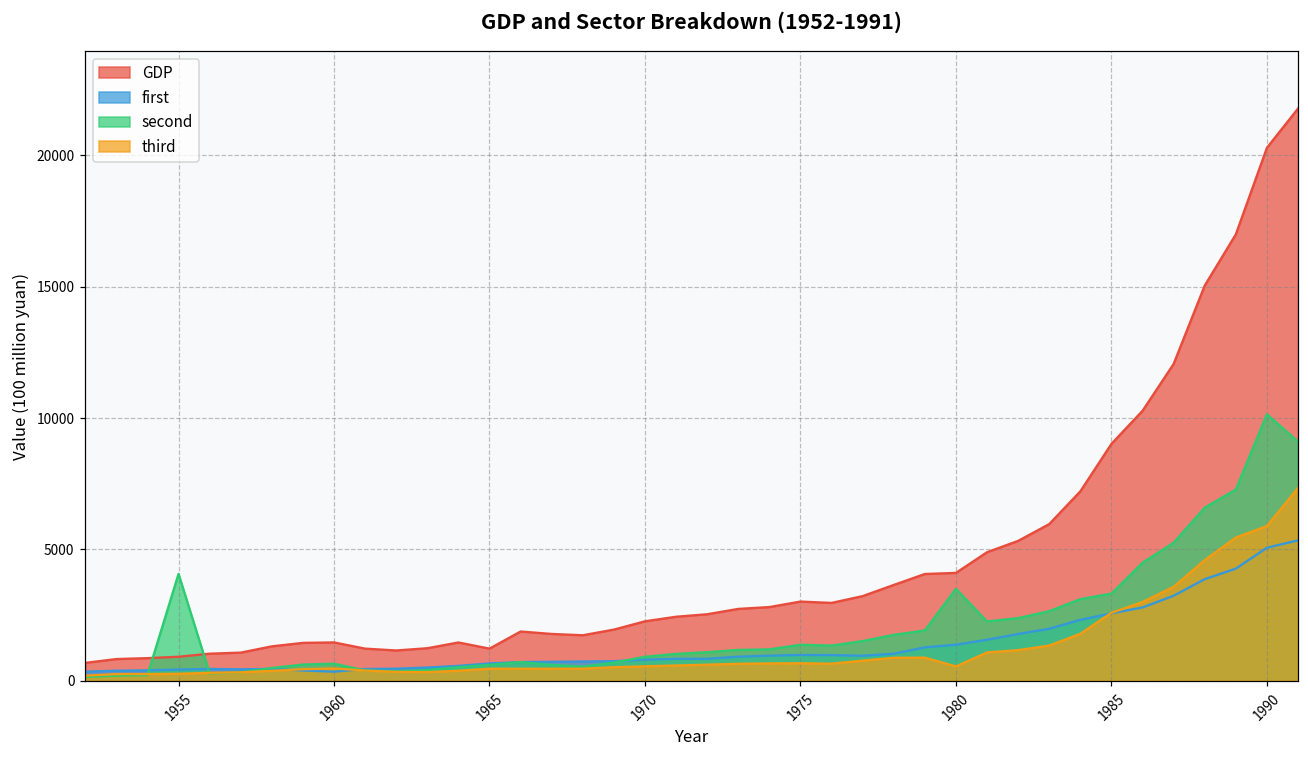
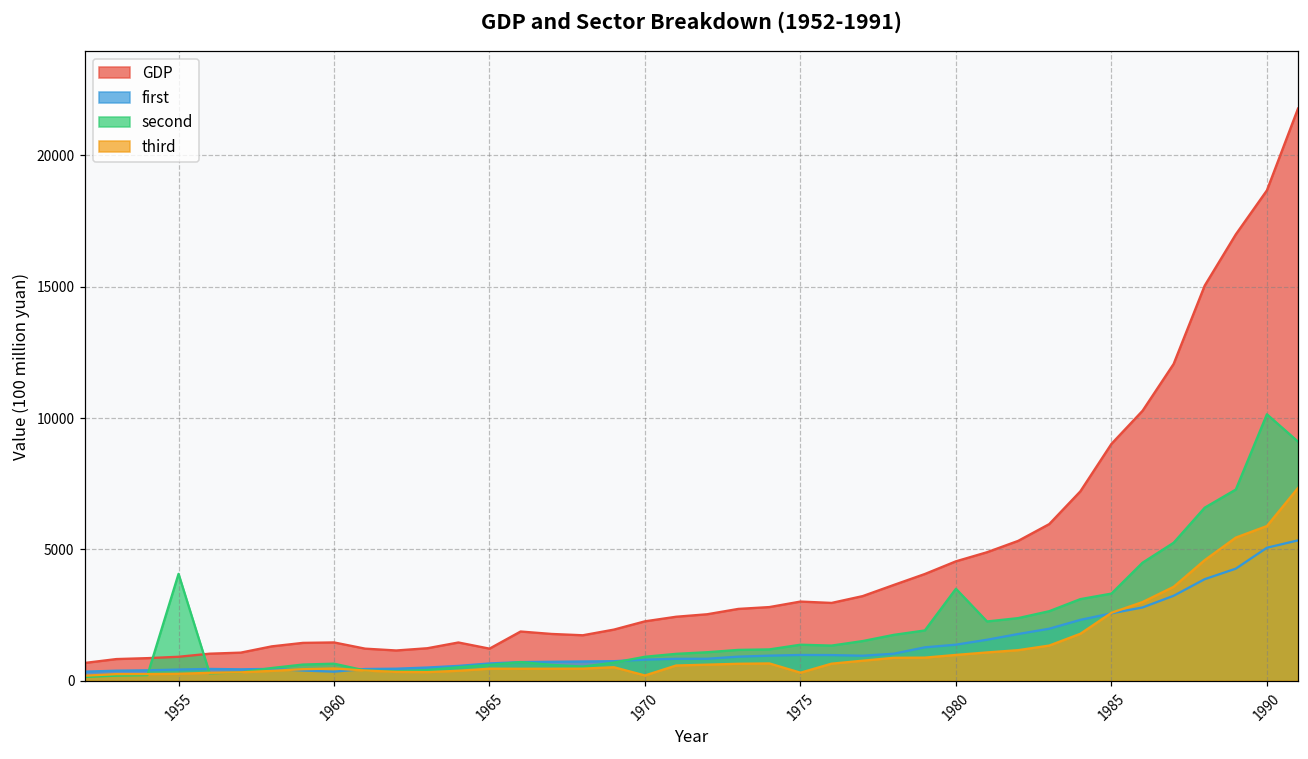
  {
    "GDP": {
      "1955": 900,
      "1960": 1500,
      "1965": 1200,
      "1970": 2300,
      "1975": 3000,
-     "1980": 4100,
+     "1980": 4500,
      "1985": 9000,
-     "1990": 20300
+     "1990": 18700
    },
    "first": {
      "1955": 400,
      "1960": 300,
      "1970": 800,
      "1975": 1000,
      "1980": 1400,
      "1990": 5100
    },
    "second": {
      "1955": 4100,
      "1960": 600,
      "1970": 900,
      "1975": 1400,
      "1980": 3500,
      "1985": 3300,
      "1990": 10100
    },
    "third": {
      "1955": 300,
      "1960": 500,
      "1965": 500,
-     "1970": 500,
-     "1975": 700,
-     "1980": 500,
+     "1970": 200,
+     "1975": 300,
+     "1980": 1000,
      "1990": 5900
    }
  }
